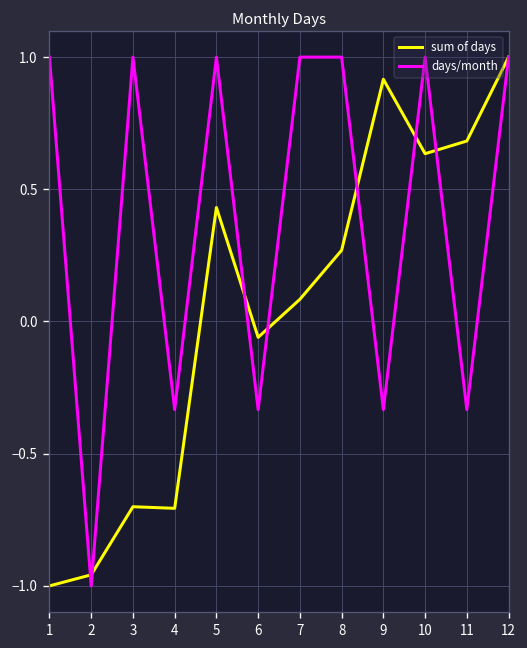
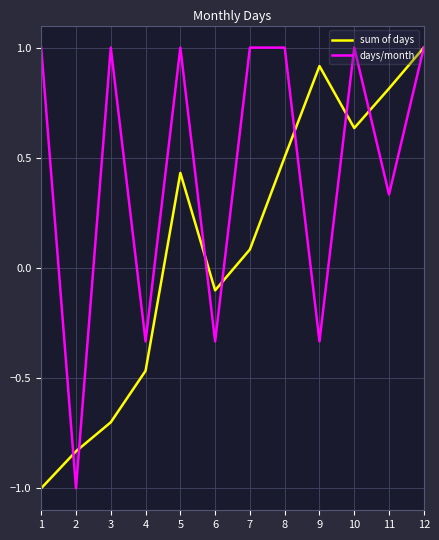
  {
    "sum of days": {
      "1": -1.00,
-     "2": -0.96,
+     "2": -0.83,
      "3": -0.70,
-     "4": -0.71,
+     "4": -0.47,
      "5": 0.43,
-     "6": -0.06,
+     "6": -0.10,
      "7": 0.08,
-     "8": 0.27,
+     "8": 0.50,
      "9": 0.92,
      "10": 0.63,
-     "11": 0.68
+     "11": 0.81
    },
    "days/month": {
      "1": 1.00,
      "2": -1.00,
      "3": 1.00,
      "4": -0.33,
      "5": 1.00,
      "6": -0.33,
      "7": 1.00,
      "8": 1.00,
      "9": -0.33,
-     "11": -0.33
+     "11": 0.33
    }
  }
